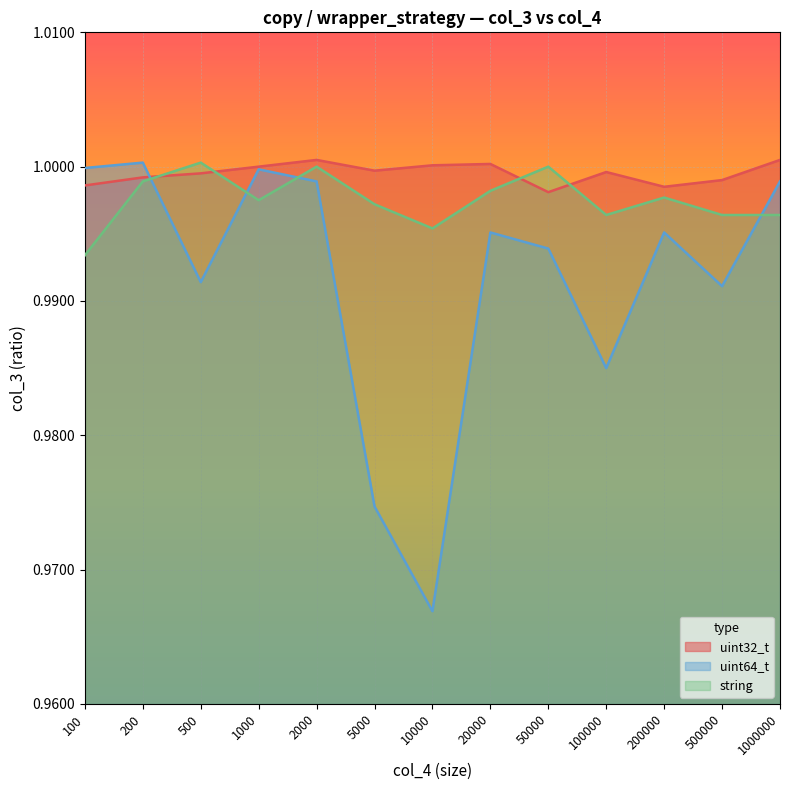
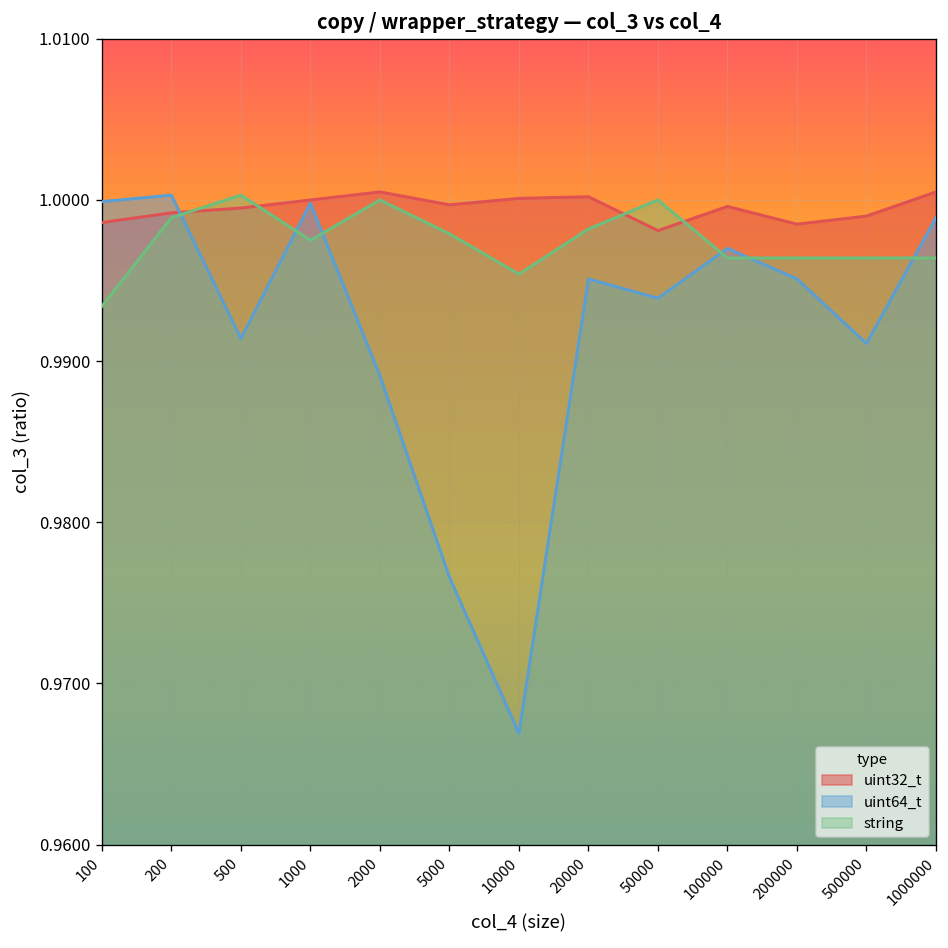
  {
    "uint32_t": {
      "100": 0.9986,
      "200": 0.9992,
      "500": 0.9995,
      "1000": 1.0000,
      "2000": 1.0005,
      "5000": 0.9997,
      "10000": 1.0001,
      "20000": 1.0002,
      "50000": 0.9981,
      "100000": 0.9996,
      "200000": 0.9985,
      "500000": 0.9990,
      "1000000": 1.0005
    },
    "uint64_t": {
      "100": 0.9999,
      "200": 1.0003,
      "500": 0.9914,
      "1000": 0.9998,
-     "2000": 0.9989,
-     "5000": 0.9747,
+     "2000": 0.9891,
+     "5000": 0.9766,
      "10000": 0.9669,
      "20000": 0.9951,
      "50000": 0.9939,
-     "100000": 0.985,
+     "100000": 0.997,
      "200000": 0.9951,
      "500000": 0.9911,
      "1000000": 0.9989
    },
    "string": {
      "100": 0.9934,
      "200": 0.9989,
      "500": 1.0003,
      "1000": 0.9975,
      "2000": 1.0000,
-     "5000": 0.9972,
+     "5000": 0.9979,
      "10000": 0.9954,
      "20000": 0.9982,
      "50000": 1.0000,
      "100000": 0.9964,
-     "200000": 0.9977,
+     "200000": 0.9964,
      "500000": 0.9964,
      "1000000": 0.9964
    }
  }
